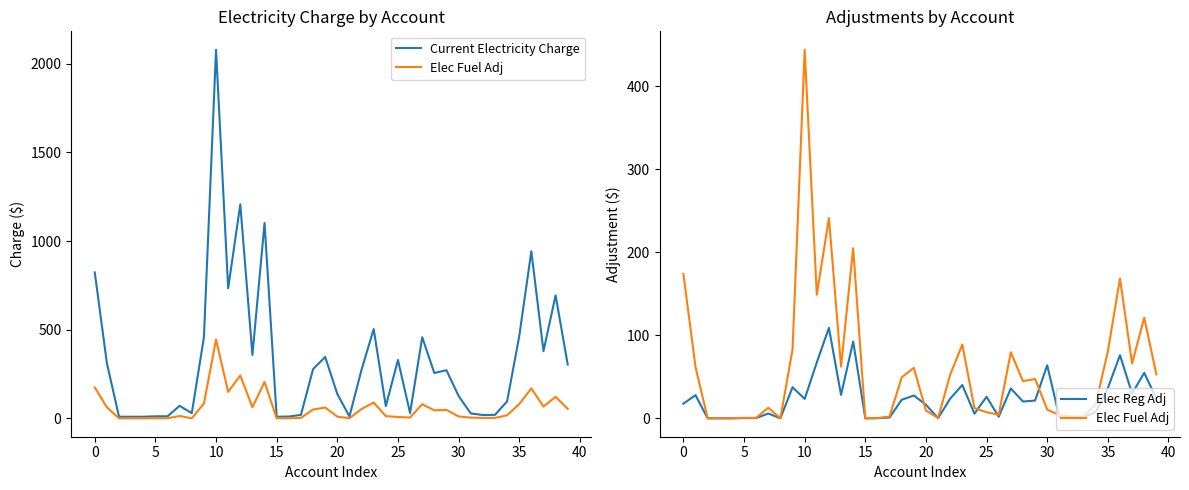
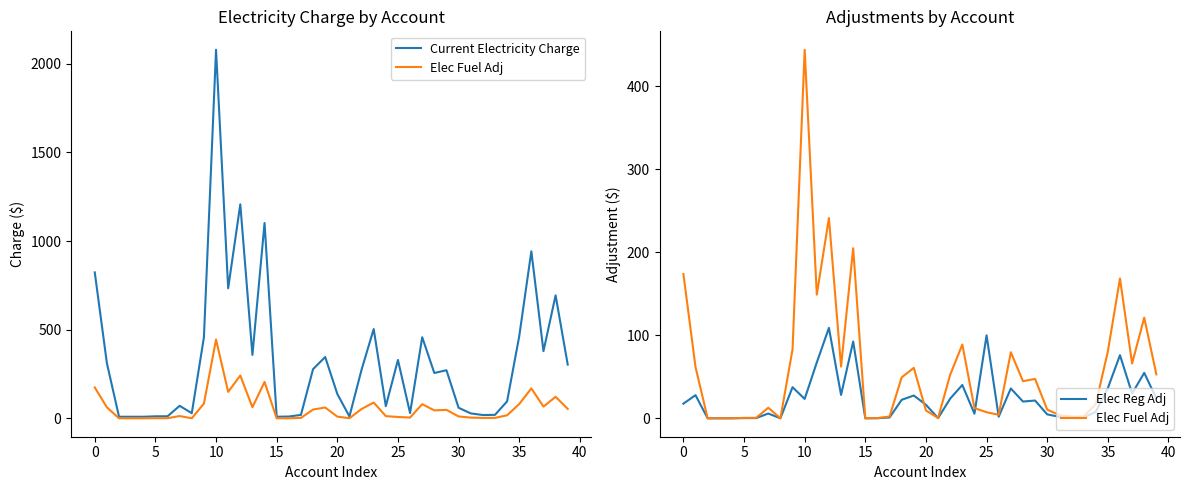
  {
    "Electricity Charge by Account": {
      "Current Electricity Charge": {
        "0": 820,
        "10": 2080,
        "20": 140,
        "25": 330,
-       "30": 130,
+       "30": 60,
        "35": 460
      },
      "Elec Fuel Adj": {
        "0": 170,
        "10": 440,
        "20": 10,
        "25": 10,
        "30": 10,
        "35": 80
      }
    },
    "Adjustments by Account": {
      "Elec Reg Adj": {
        "0": 20,
        "10": 20,
        "20": 20,
-       "25": 30,
-       "30": 60,
+       "25": 100,
+       "30": 0,
        "35": 40
      },
      "Elec Fuel Adj": {
        "0": 170,
        "10": 440,
        "20": 10,
        "25": 10,
        "30": 10,
        "35": 80
      }
    }
  }
